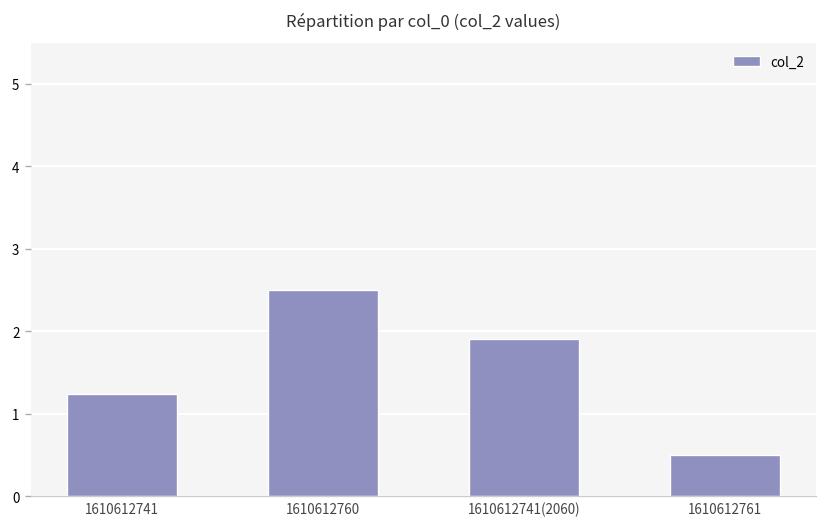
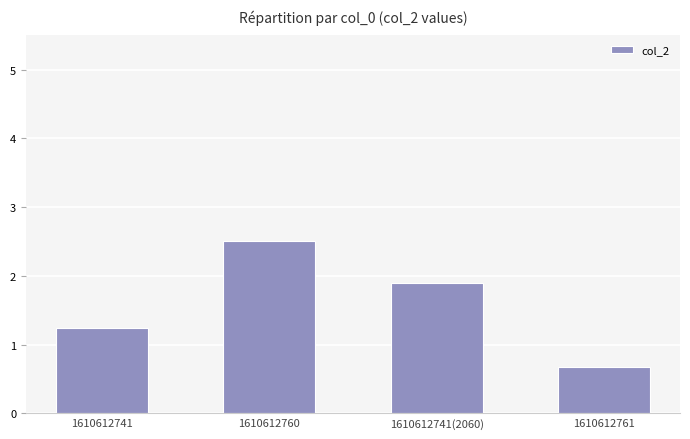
  {
    "1610612741": 1.2,
    "1610612760": 2.5,
    "1610612741(2060)": 1.9,
-   "1610612761": 0.5
+   "1610612761": 0.7
  }
